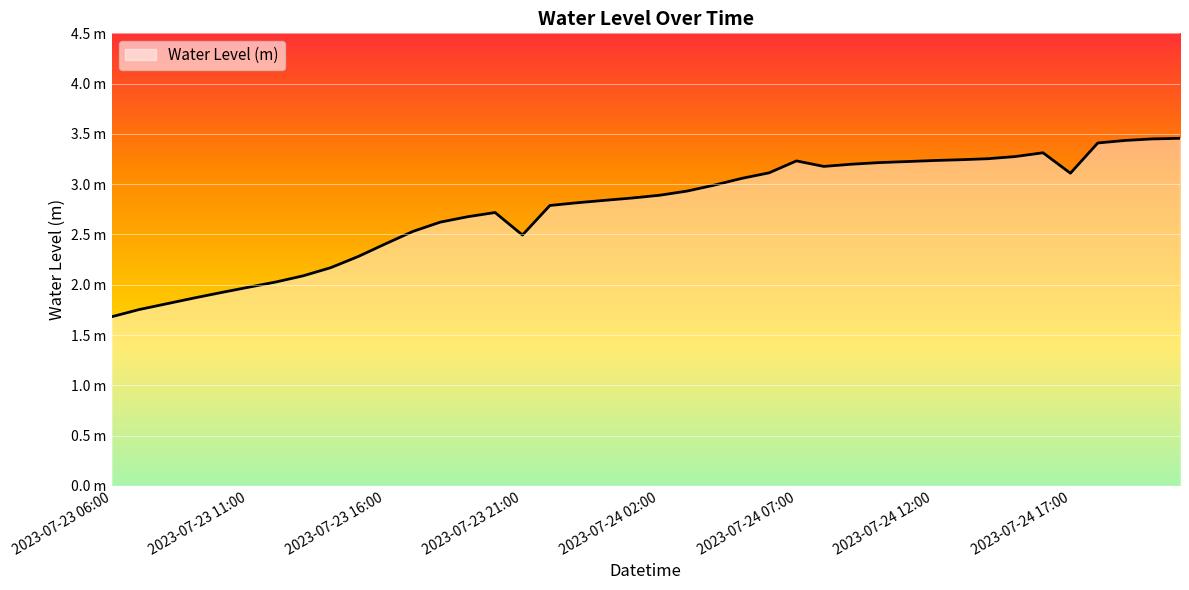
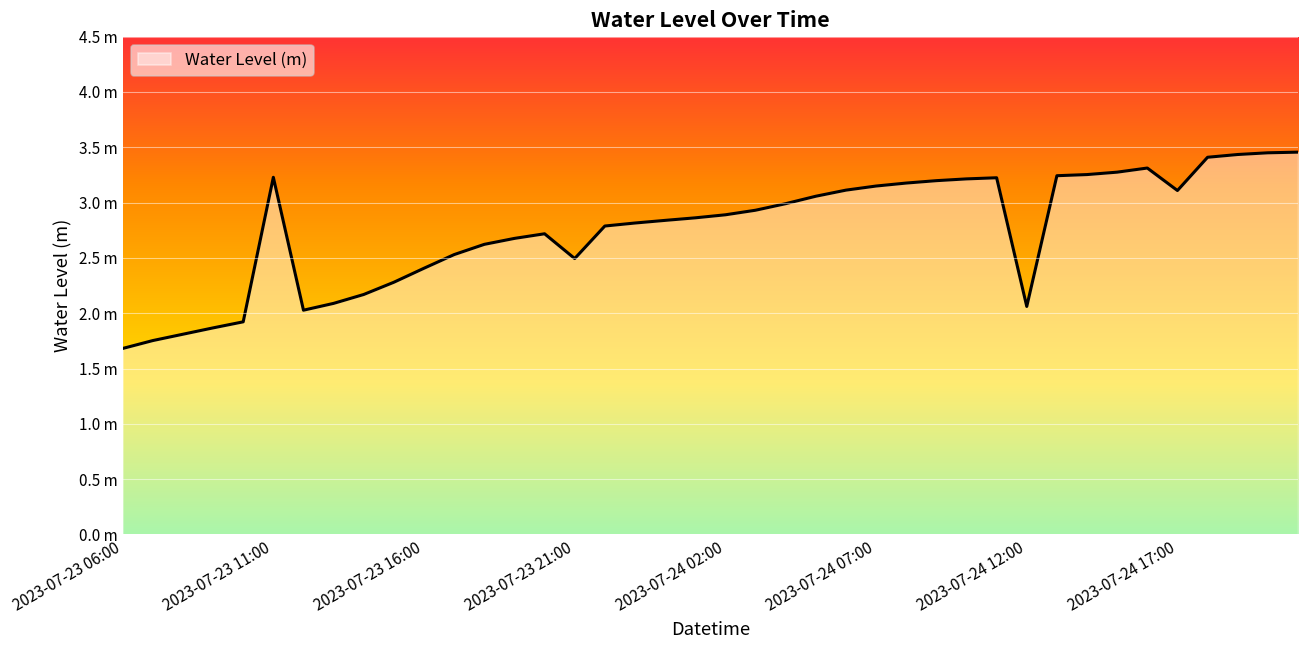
  {
    "2023-07-23 06:00": "1.68 m",
-   "2023-07-23 11:00": "1.98 m",
+   "2023-07-23 11:00": "3.23 m",
    "2023-07-23 16:00": "2.41 m",
    "2023-07-23 21:00": "2.49 m",
    "2023-07-24 02:00": "2.89 m",
-   "2023-07-24 07:00": "3.23 m",
-   "2023-07-24 12:00": "3.24 m",
+   "2023-07-24 07:00": "3.15 m",
+   "2023-07-24 12:00": "2.06 m",
    "2023-07-24 17:00": "3.11 m"
  }
